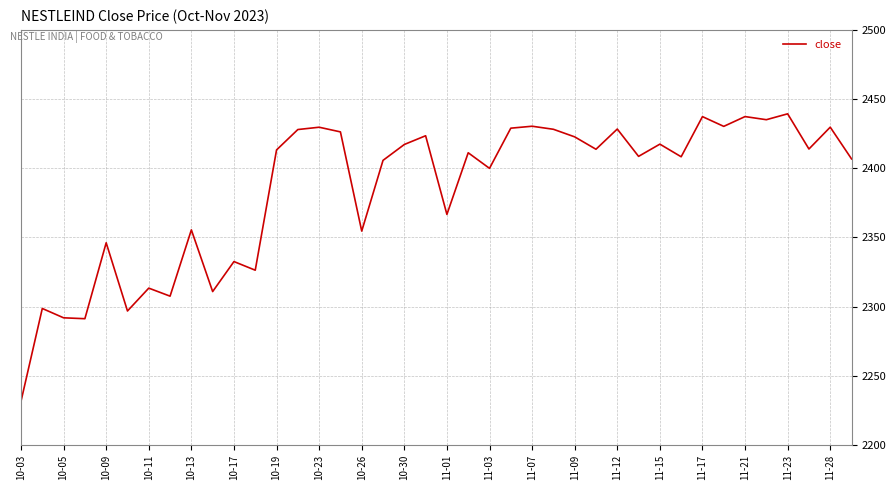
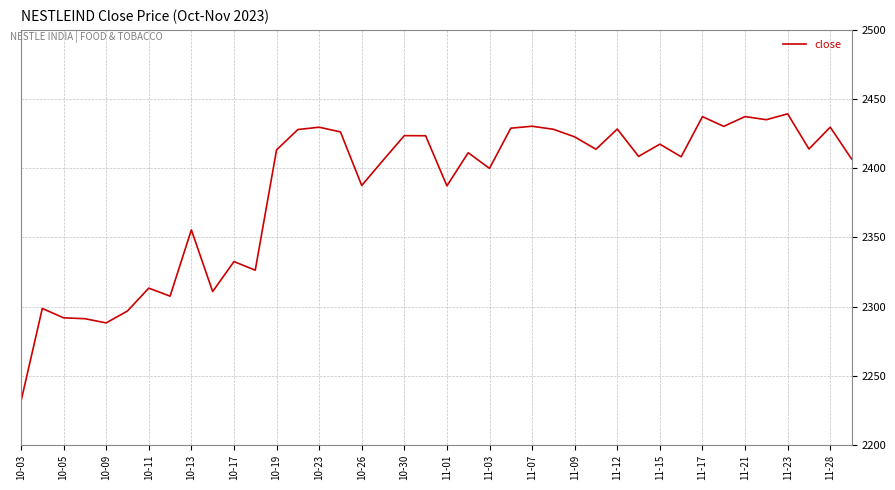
  {
    "10-03": 2232,
    "10-05": 2292,
-   "10-09": 2346,
+   "10-09": 2288,
    "10-11": 2313,
    "10-13": 2355,
    "10-17": 2333,
    "10-19": 2413,
    "10-23": 2430,
-   "10-26": 2355,
-   "10-30": 2417,
-   "11-01": 2367,
+   "10-26": 2388,
+   "10-30": 2424,
+   "11-01": 2387,
    "11-03": 2400,
    "11-07": 2430,
    "11-09": 2423,
    "11-12": 2428,
    "11-15": 2417,
    "11-17": 2437,
    "11-21": 2437,
    "11-23": 2439,
    "11-28": 2430
  }
